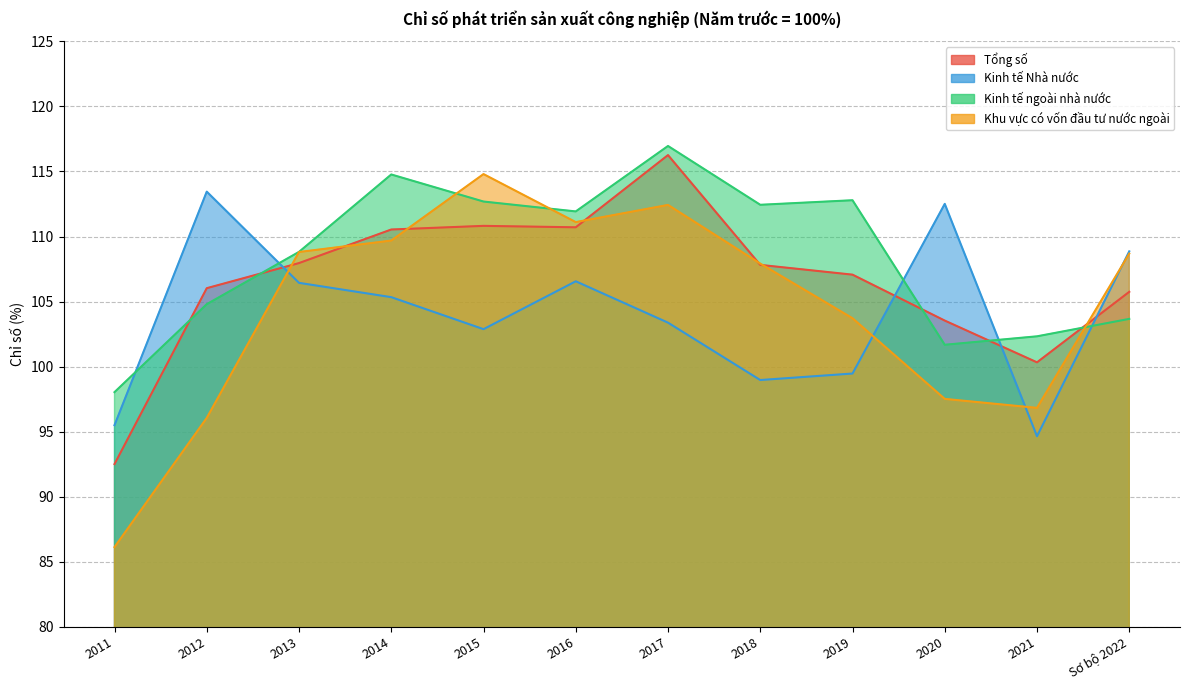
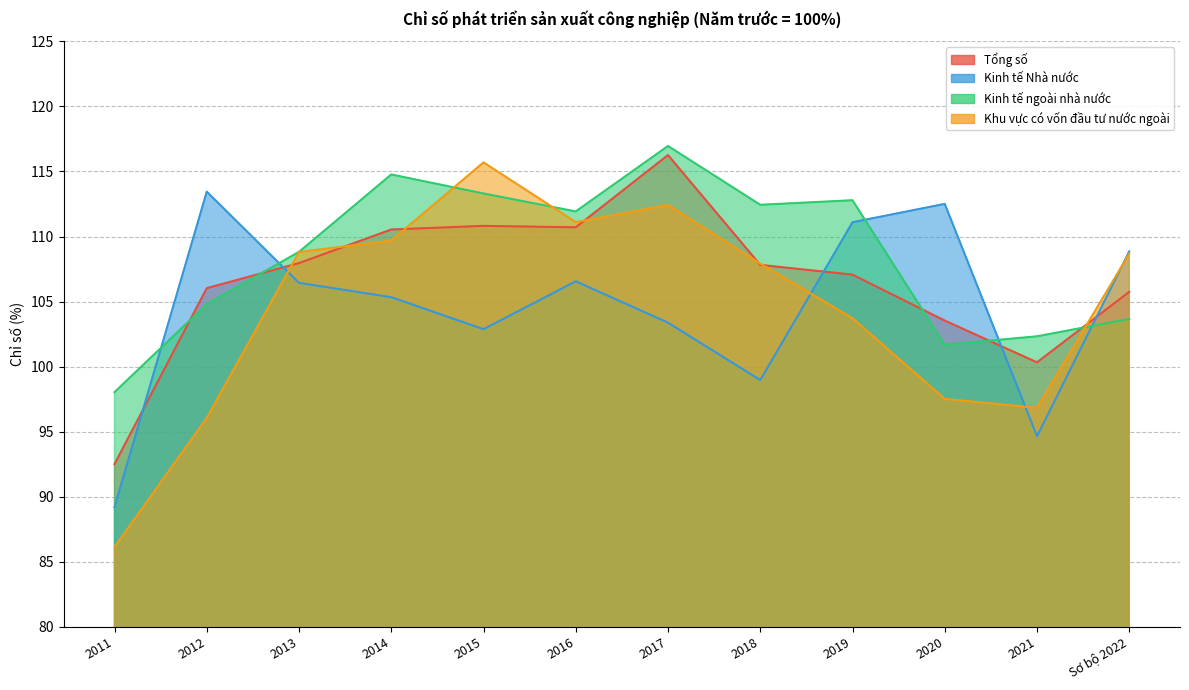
  {
    "Tổng số": {
      "2011": 92.5,
      "2012": 106.0,
      "2013": 108.0,
      "2014": 110.5,
      "2015": 110.8,
      "2016": 110.7,
      "2017": 116.3,
      "2019": 107.1,
      "2020": 103.5,
      "2021": 100.3,
      "Sơ bộ 2022": 105.8
    },
    "Kinh tế Nhà nước": {
-     "2011": 95.5,
+     "2011": 89.2,
      "2012": 113.5,
      "2013": 106.4,
      "2014": 105.3,
      "2015": 102.9,
      "2016": 106.6,
      "2017": 103.4,
      "2018": 99.0,
-     "2019": 99.5,
+     "2019": 111.1,
      "2020": 112.5,
      "2021": 94.7
    },
    "Kinh tế ngoài nhà nước": {
      "2011": 98.0,
      "2012": 104.8,
      "2014": 114.8,
-     "2015": 112.7,
+     "2015": 113.3,
      "2016": 111.9,
      "2017": 117.0,
      "2018": 112.4,
      "2019": 112.8,
      "2020": 101.7,
      "2021": 102.3,
      "Sơ bộ 2022": 103.7
    },
    "Khu vực có vốn đầu tư nước ngoài": {
      "2011": 86.1,
      "2012": 96.1,
      "2014": 109.7,
-     "2015": 114.8,
+     "2015": 115.7,
      "2016": 111.1,
      "2017": 112.4,
      "2019": 103.7,
      "2020": 97.5,
      "2021": 96.8
    }
  }
